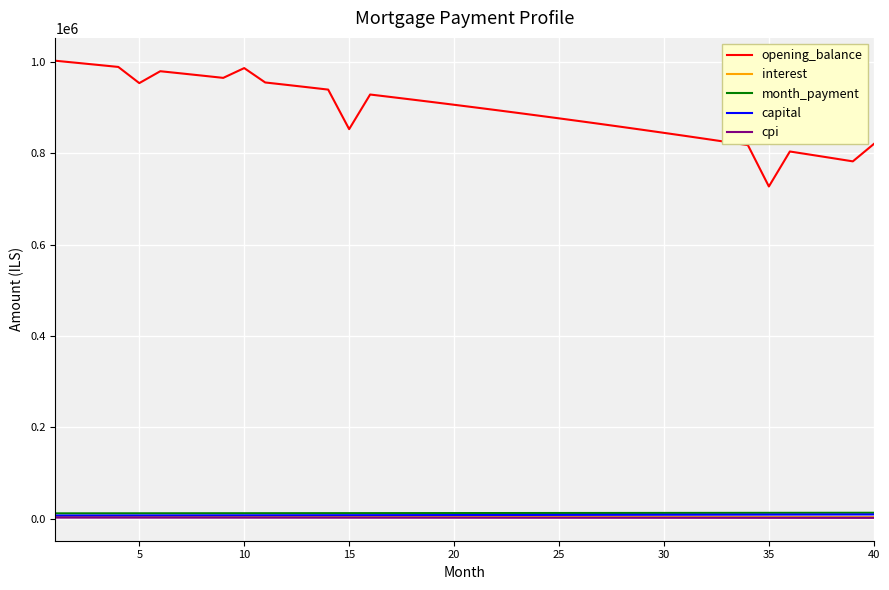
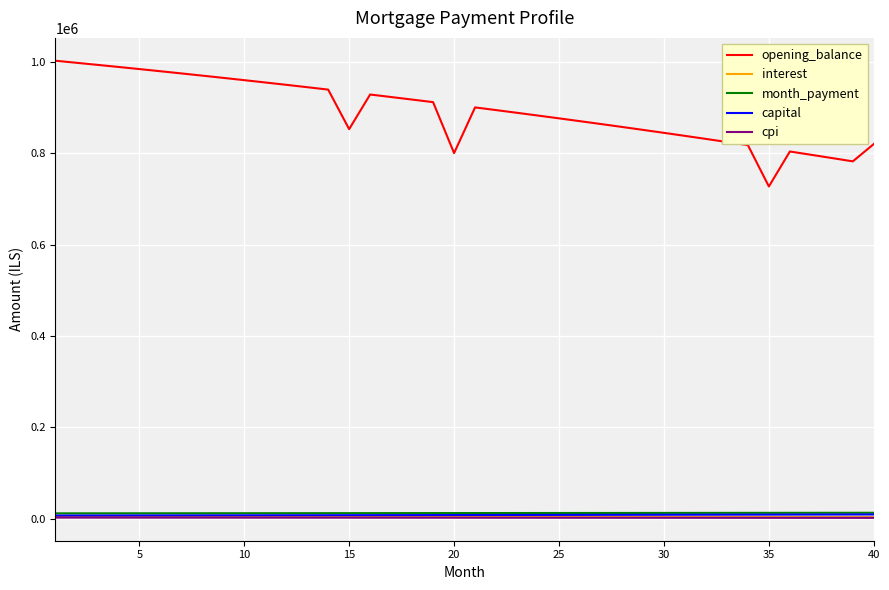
  {
    "opening_balance": {
-     "5": 950000,
-     "10": 990000,
+     "5": 980000,
+     "10": 960000,
      "15": 850000,
-     "20": 910000,
+     "20": 800000,
      "25": 880000,
      "30": 840000,
      "35": 730000,
      "40": 820000
    }
  }
